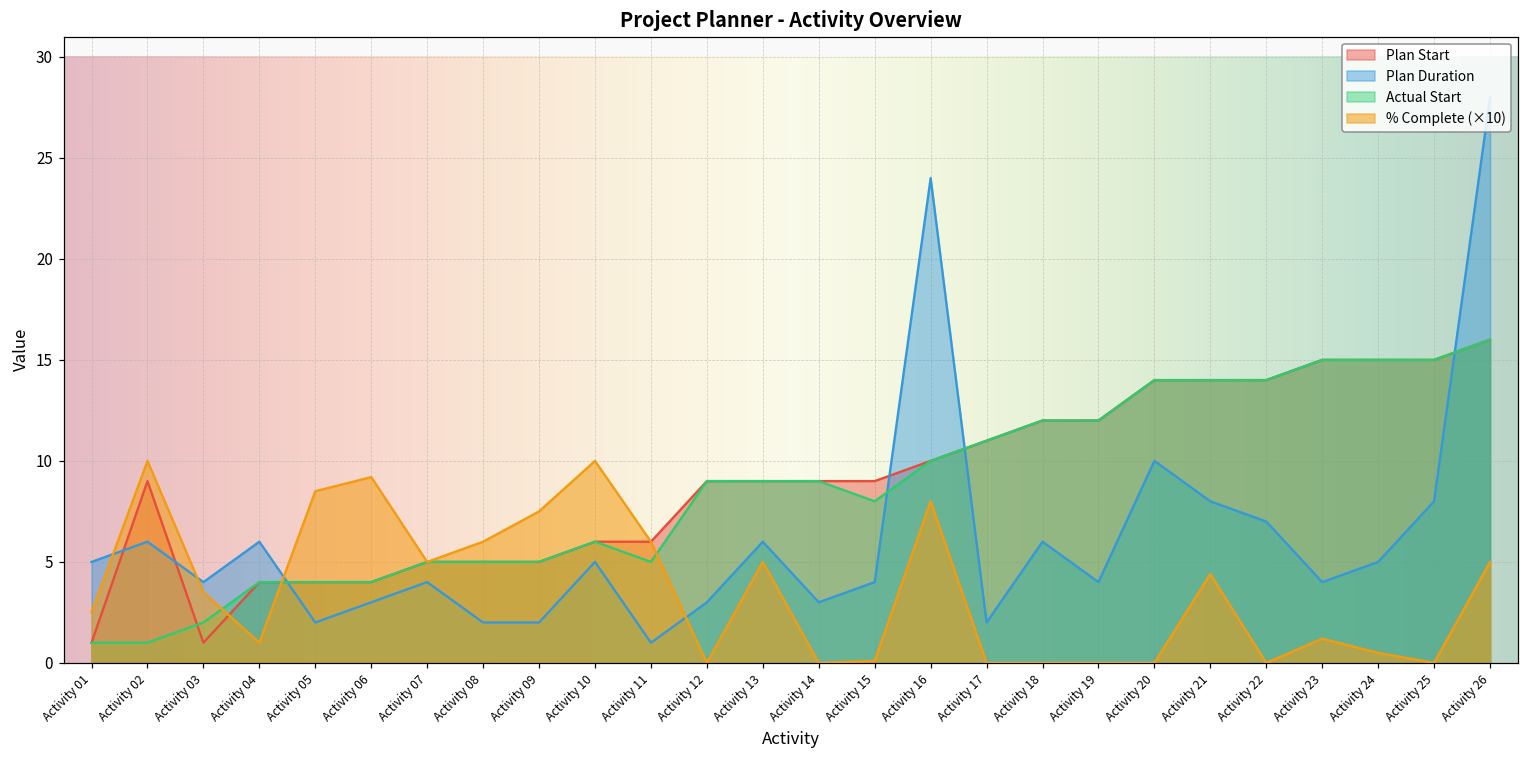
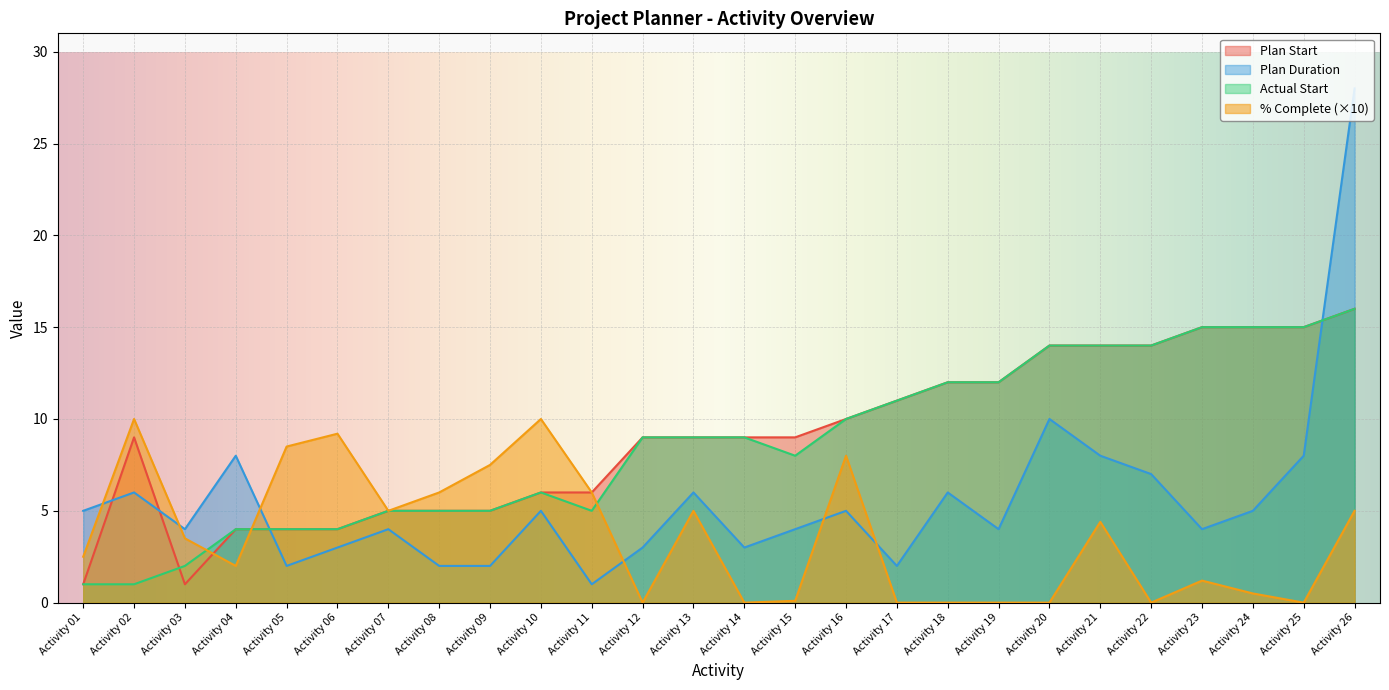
  {
    "Plan Start": {
      "Activity 02": 9.0,
      "Activity 03": 1.0,
      "Activity 15": 9.0
    },
    "Plan Duration": {
      "Activity 01": 5,
      "Activity 02": 6,
      "Activity 03": 4,
-     "Activity 04": 6,
+     "Activity 04": 8,
      "Activity 05": 2,
      "Activity 06": 3,
      "Activity 07": 4,
      "Activity 08": 2,
      "Activity 09": 2,
      "Activity 10": 5,
      "Activity 11": 1,
      "Activity 12": 3,
      "Activity 13": 6,
      "Activity 14": 3,
      "Activity 15": 4,
-     "Activity 16": 24,
+     "Activity 16": 5,
      "Activity 17": 2,
      "Activity 18": 6,
      "Activity 19": 4,
      "Activity 20": 10,
      "Activity 21": 8,
      "Activity 22": 7,
      "Activity 23": 4,
      "Activity 24": 5,
      "Activity 25": 8
    },
    "Actual Start": {
      "Activity 02": 1.0,
      "Activity 03": 2.0,
      "Activity 11": 5.0,
      "Activity 15": 8.0
    },
    "% Complete (×10)": {
      "Activity 01": 2.5,
      "Activity 02": 10.0,
      "Activity 03": 3.5,
-     "Activity 04": 1.0,
+     "Activity 04": 2.0,
      "Activity 05": 8.5,
      "Activity 06": 9.2,
      "Activity 08": 6.0,
      "Activity 09": 7.5,
      "Activity 10": 10.0,
      "Activity 12": 0.0,
      "Activity 13": 5.0,
      "Activity 14": 0.0,
      "Activity 15": 0.1,
      "Activity 16": 8.0,
      "Activity 17": 0.0,
      "Activity 18": 0.0,
      "Activity 19": 0.0,
      "Activity 20": 0.0,
      "Activity 21": 4.4,
      "Activity 22": 0.0,
      "Activity 23": 1.2,
      "Activity 24": 0.5,
      "Activity 25": 0.0,
      "Activity 26": 5.0
    }
  }
